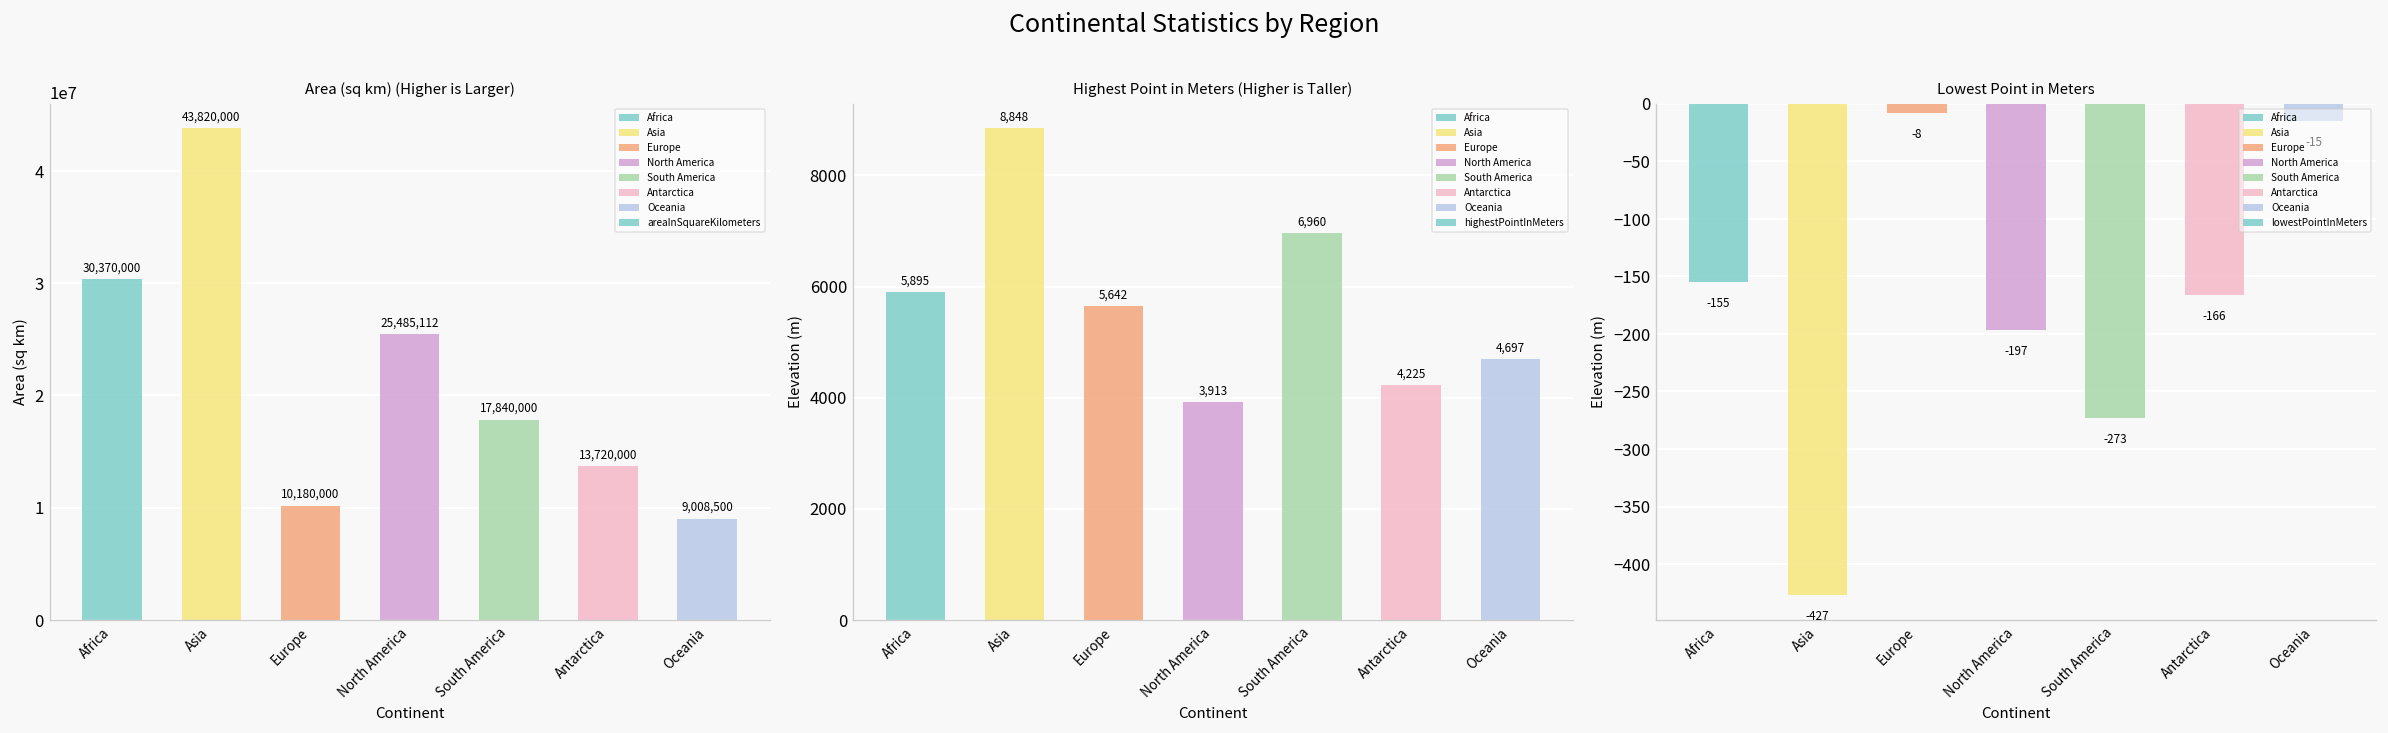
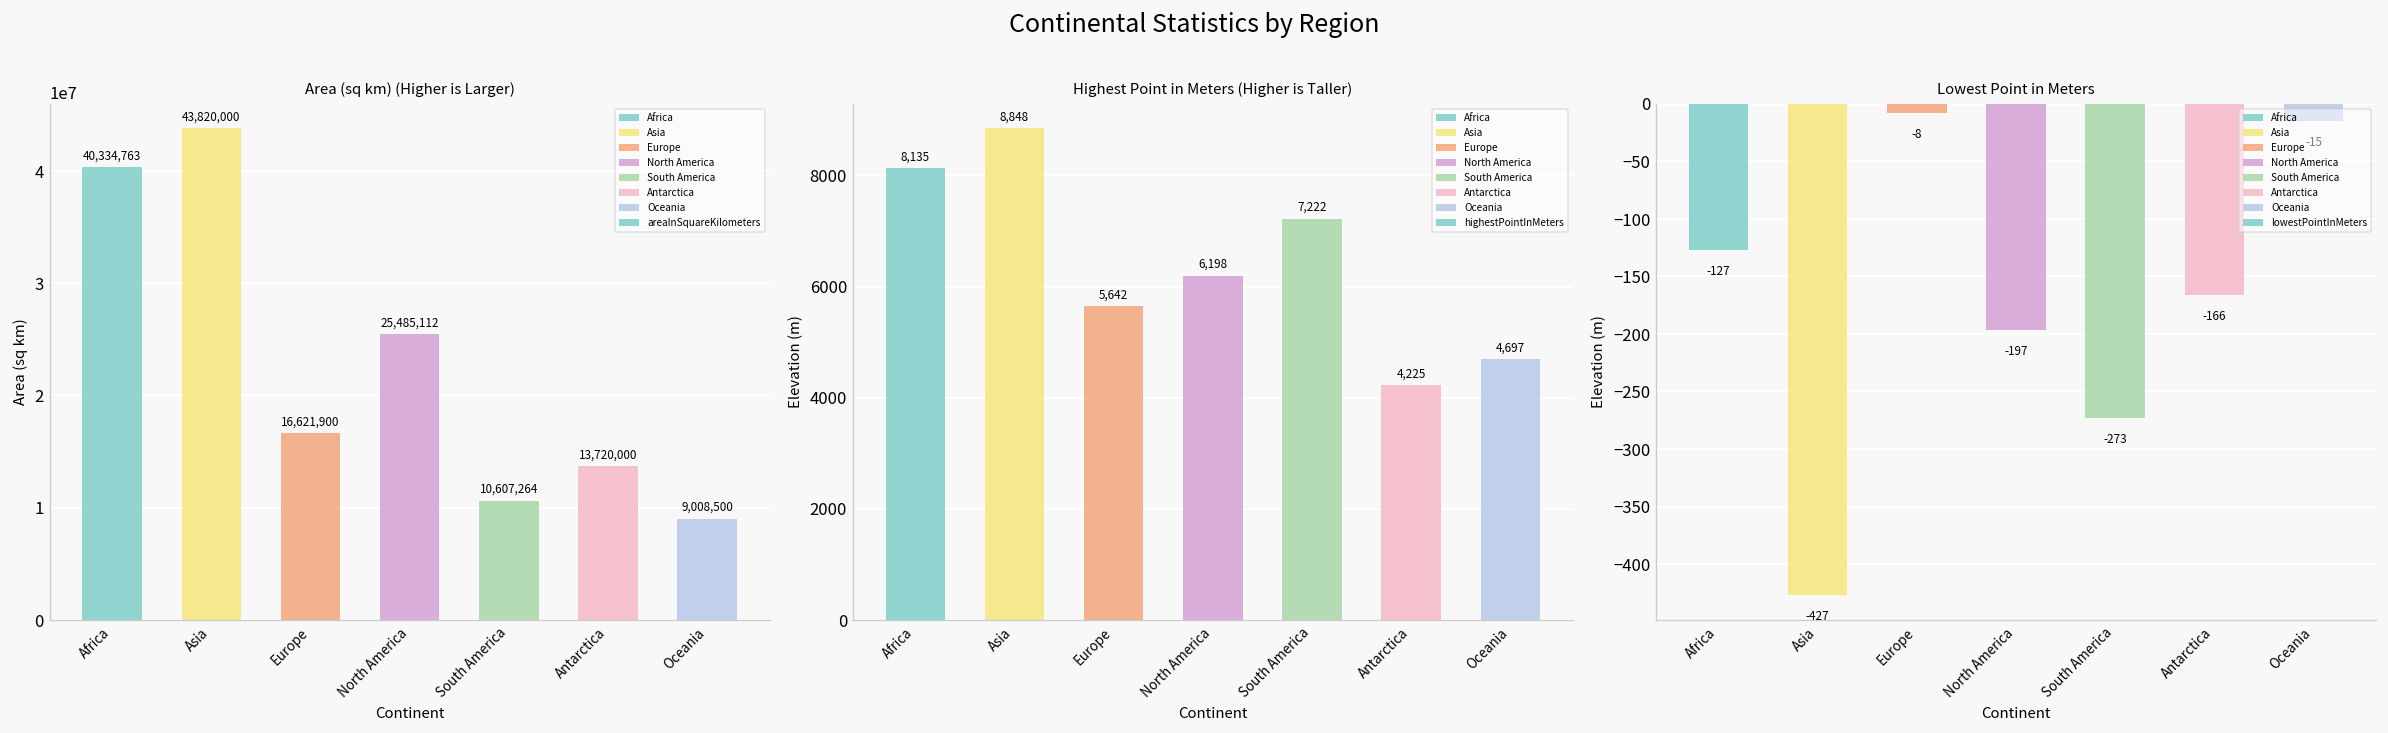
  {
    "Area (sq km) (Higher is Larger)": {
-     "Africa": "30,370,000",
+     "Africa": "40,334,763",
      "Asia": "43,820,000",
-     "Europe": "10,180,000",
+     "Europe": "16,621,900",
      "North America": "25,485,112",
-     "South America": "17,840,000",
+     "South America": "10,607,264",
      "Antarctica": "13,720,000",
      "Oceania": "9,008,500"
    },
    "Highest Point in Meters (Higher is Taller)": {
-     "Africa": "5,895",
+     "Africa": "8,135",
      "Asia": "8,848",
      "Europe": "5,642",
-     "North America": "3,913",
-     "South America": "6,960",
+     "North America": "6,198",
+     "South America": "7,222",
      "Antarctica": "4,225",
      "Oceania": "4,697"
    },
    "Lowest Point in Meters": {
-     "Africa": "-155",
+     "Africa": "-127",
      "Asia": "-427",
      "Europe": "-8",
      "North America": "-197",
      "South America": "-273",
      "Antarctica": "-166"
    }
  }
